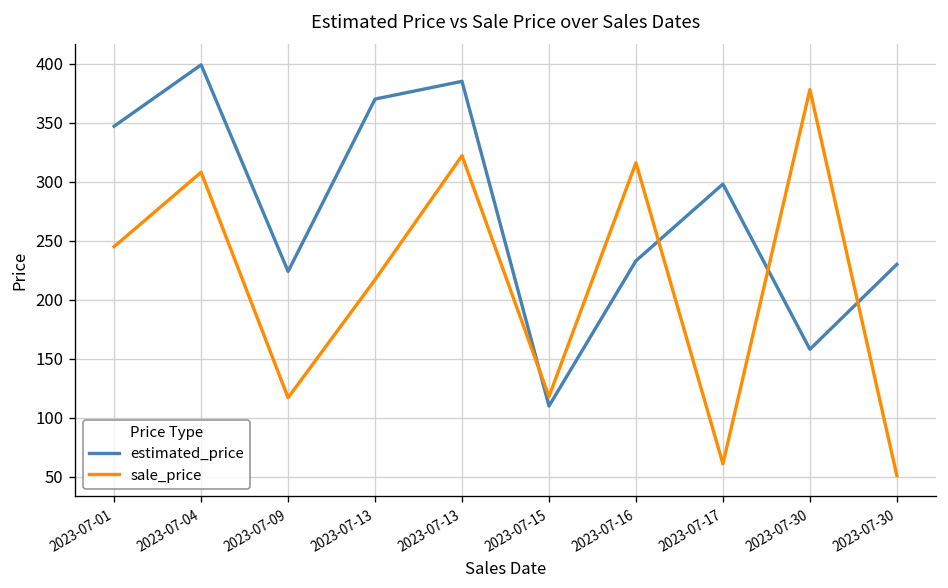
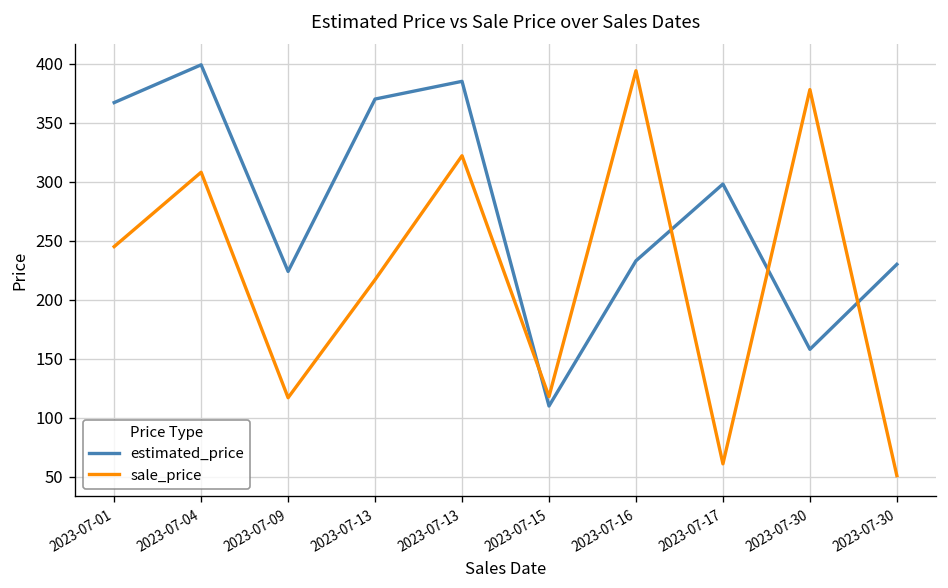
  {
    "estimated_price": {
-     "2023-07-01": 350,
+     "2023-07-01": 370,
      "2023-07-04": 400,
      "2023-07-09": 220,
      "2023-07-15": 110,
      "2023-07-16": 230,
      "2023-07-17": 300
    },
    "sale_price": {
      "2023-07-01": 250,
      "2023-07-04": 310,
      "2023-07-09": 120,
      "2023-07-15": 120,
-     "2023-07-16": 320,
+     "2023-07-16": 390,
      "2023-07-17": 60
    }
  }
